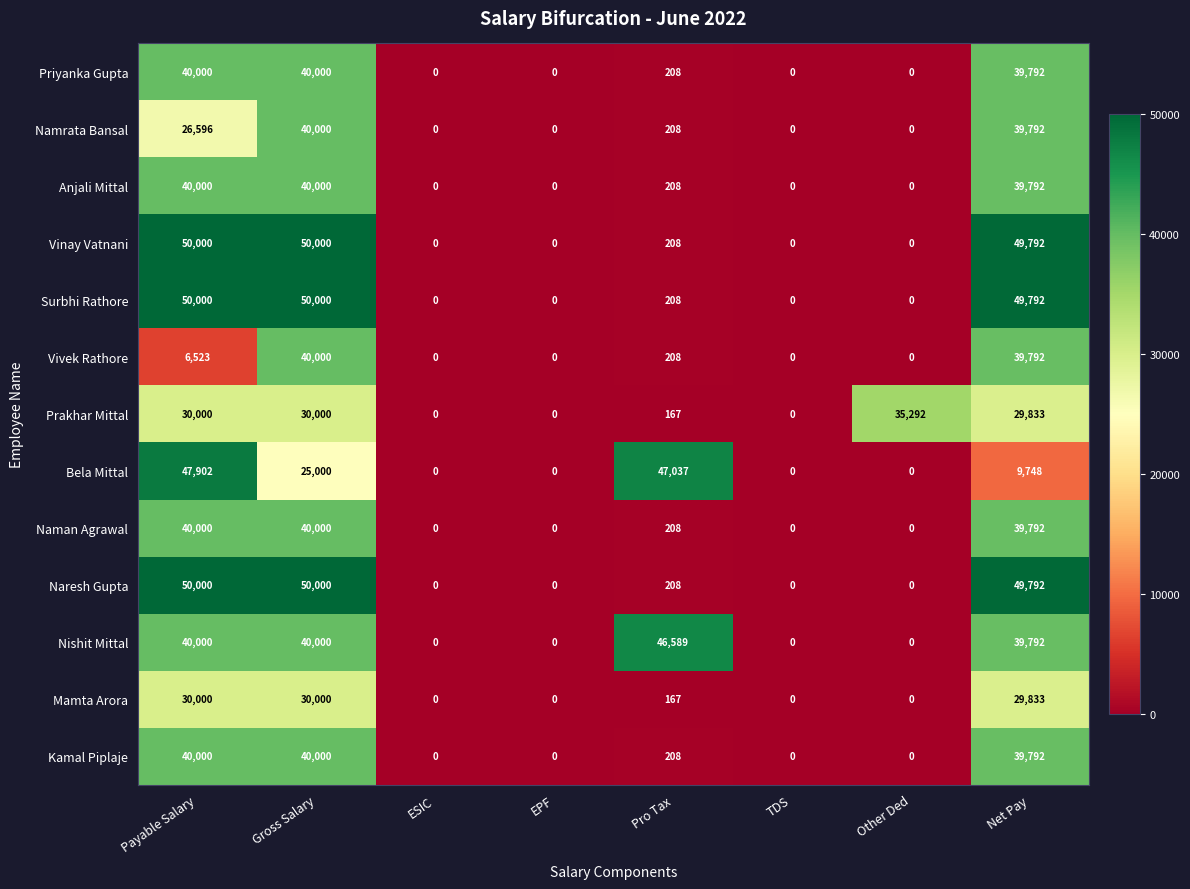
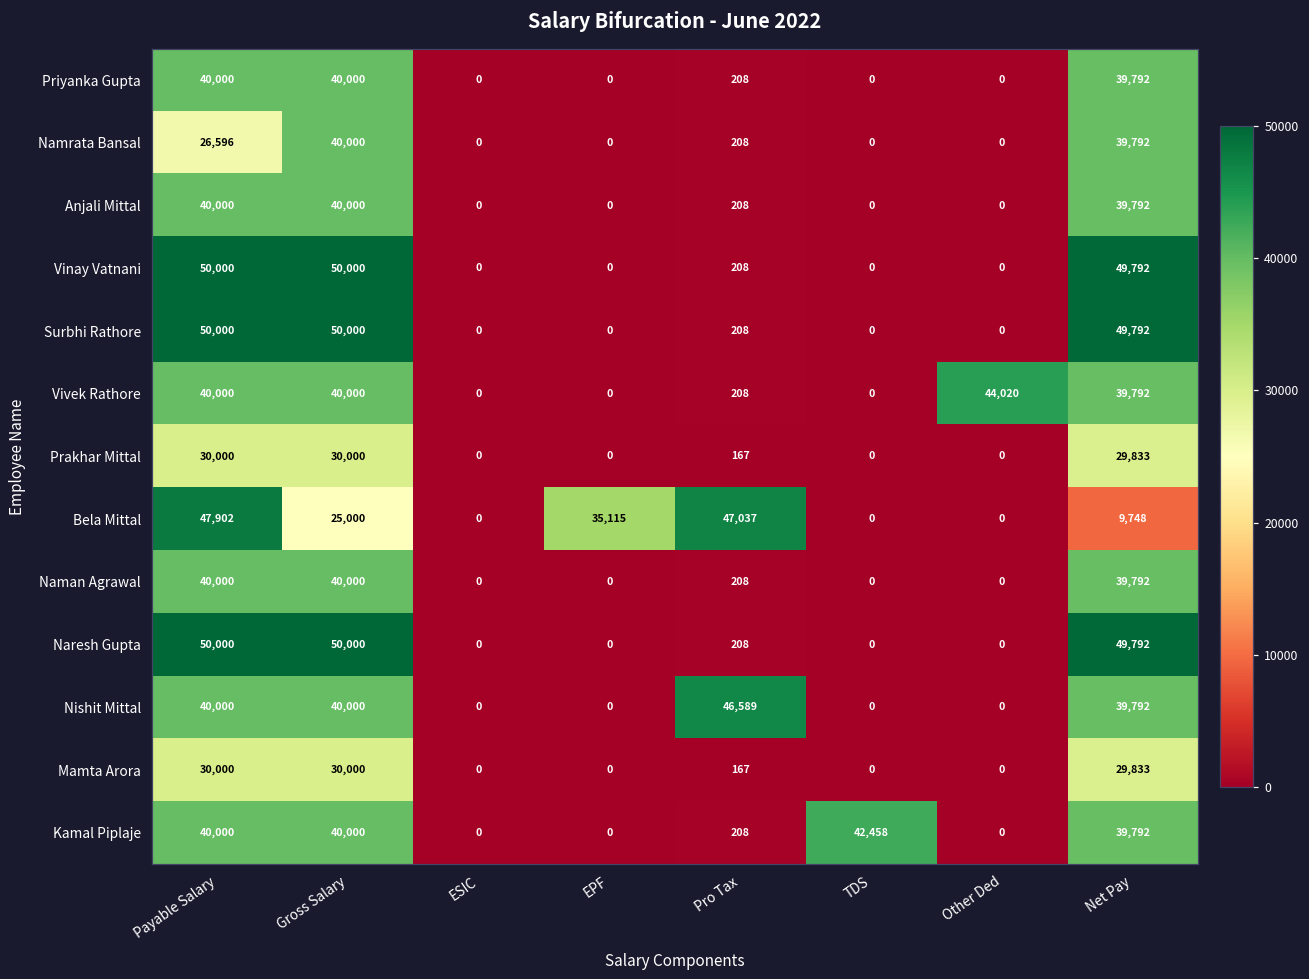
  {
    "Priyanka Gupta": {
      "Payable Salary": "40,000",
      "Gross Salary": "40,000",
      "ESIC": "0",
      "EPF": "0",
      "Pro Tax": "208",
      "TDS": "0",
      "Other Ded": "0",
      "Net Pay": "39,792"
    },
    "Namrata Bansal": {
      "Payable Salary": "26,596",
      "Gross Salary": "40,000",
      "ESIC": "0",
      "EPF": "0",
      "Pro Tax": "208",
      "TDS": "0",
      "Other Ded": "0",
      "Net Pay": "39,792"
    },
    "Anjali Mittal": {
      "Payable Salary": "40,000",
      "Gross Salary": "40,000",
      "ESIC": "0",
      "EPF": "0",
      "Pro Tax": "208",
      "TDS": "0",
      "Other Ded": "0",
      "Net Pay": "39,792"
    },
    "Vinay Vatnani": {
      "Payable Salary": "50,000",
      "Gross Salary": "50,000",
      "ESIC": "0",
      "EPF": "0",
      "Pro Tax": "208",
      "TDS": "0",
      "Other Ded": "0",
      "Net Pay": "49,792"
    },
    "Surbhi Rathore": {
      "Payable Salary": "50,000",
      "Gross Salary": "50,000",
      "ESIC": "0",
      "EPF": "0",
      "Pro Tax": "208",
      "TDS": "0",
      "Other Ded": "0",
      "Net Pay": "49,792"
    },
    "Vivek Rathore": {
-     "Payable Salary": "6,523",
+     "Payable Salary": "40,000",
      "Gross Salary": "40,000",
      "ESIC": "0",
      "EPF": "0",
      "Pro Tax": "208",
      "TDS": "0",
-     "Other Ded": "0",
+     "Other Ded": "44,020",
      "Net Pay": "39,792"
    },
    "Prakhar Mittal": {
      "Payable Salary": "30,000",
      "Gross Salary": "30,000",
      "ESIC": "0",
      "EPF": "0",
      "Pro Tax": "167",
      "TDS": "0",
-     "Other Ded": "35,292",
+     "Other Ded": "0",
      "Net Pay": "29,833"
    },
    "Bela Mittal": {
      "Payable Salary": "47,902",
      "Gross Salary": "25,000",
      "ESIC": "0",
-     "EPF": "0",
+     "EPF": "35,115",
      "Pro Tax": "47,037",
      "TDS": "0",
      "Other Ded": "0",
      "Net Pay": "9,748"
    },
    "Naman Agrawal": {
      "Payable Salary": "40,000",
      "Gross Salary": "40,000",
      "ESIC": "0",
      "EPF": "0",
      "Pro Tax": "208",
      "TDS": "0",
      "Other Ded": "0",
      "Net Pay": "39,792"
    },
    "Naresh Gupta": {
      "Payable Salary": "50,000",
      "Gross Salary": "50,000",
      "ESIC": "0",
      "EPF": "0",
      "Pro Tax": "208",
      "TDS": "0",
      "Other Ded": "0",
      "Net Pay": "49,792"
    },
    "Nishit Mittal": {
      "Payable Salary": "40,000",
      "Gross Salary": "40,000",
      "ESIC": "0",
      "EPF": "0",
      "Pro Tax": "46,589",
      "TDS": "0",
      "Other Ded": "0",
      "Net Pay": "39,792"
    },
    "Mamta Arora": {
      "Payable Salary": "30,000",
      "Gross Salary": "30,000",
      "ESIC": "0",
      "EPF": "0",
      "Pro Tax": "167",
      "TDS": "0",
      "Other Ded": "0",
      "Net Pay": "29,833"
    },
    "Kamal Piplaje": {
      "Payable Salary": "40,000",
      "Gross Salary": "40,000",
      "ESIC": "0",
      "EPF": "0",
      "Pro Tax": "208",
-     "TDS": "0",
+     "TDS": "42,458",
      "Other Ded": "0",
      "Net Pay": "39,792"
    }
  }
